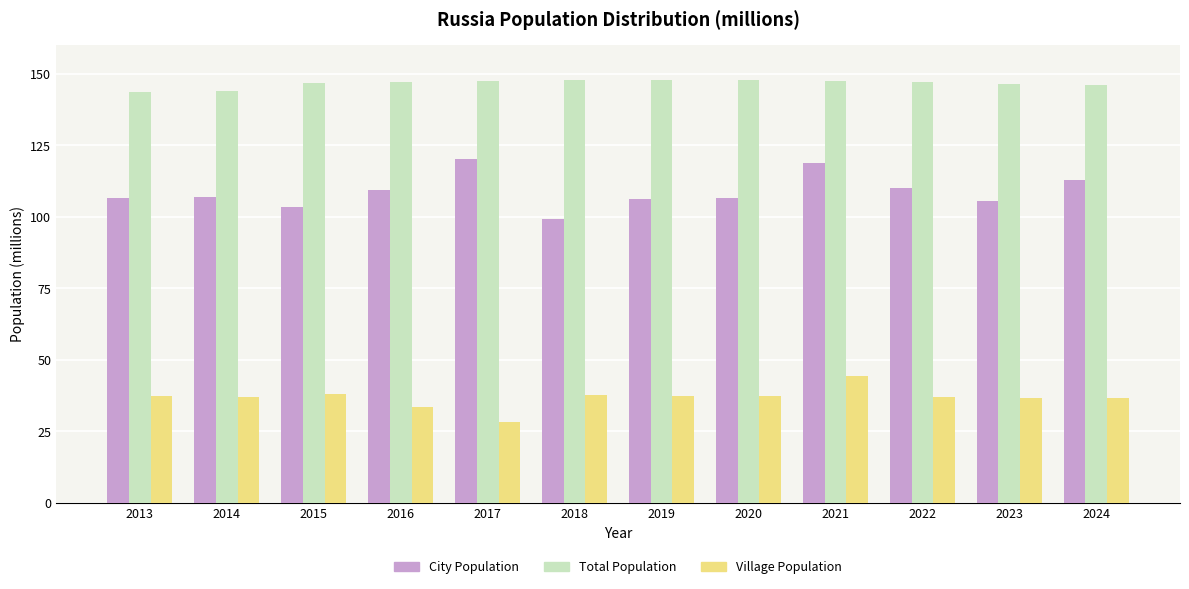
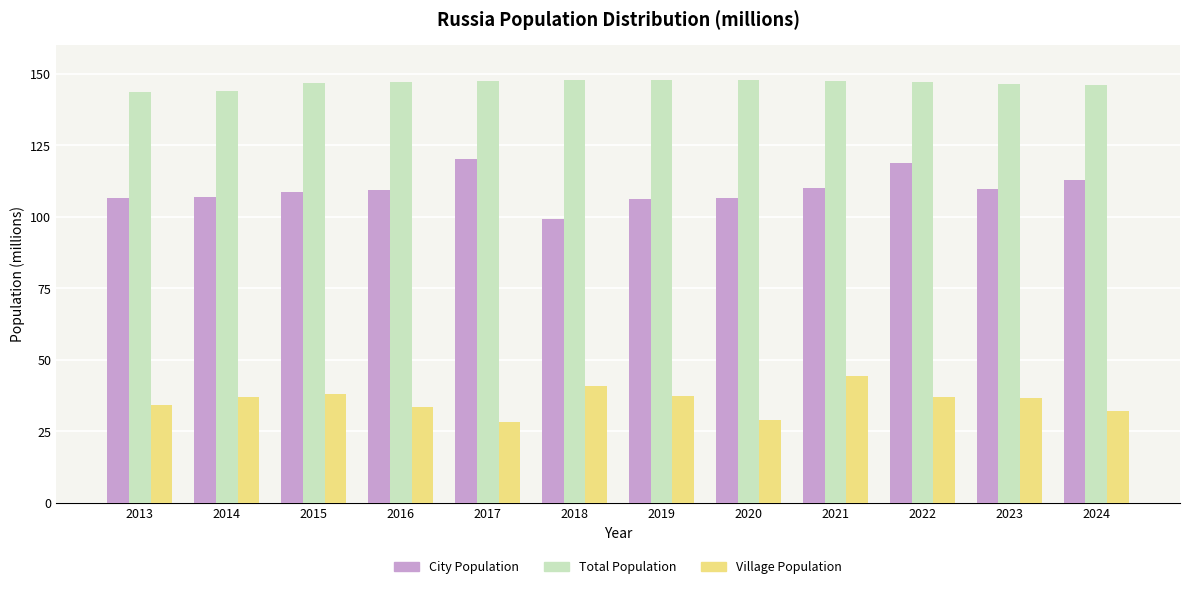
  {
    "City Population": {
      "2013": 106,
      "2014": 107,
-     "2015": 104,
+     "2015": 109,
      "2016": 109,
      "2017": 120,
      "2018": 99,
      "2019": 106,
      "2020": 106,
-     "2021": 119,
-     "2022": 110,
-     "2023": 106,
+     "2021": 110,
+     "2022": 119,
+     "2023": 110,
      "2024": 113
    },
    "Village Population": {
-     "2013": 37,
+     "2013": 34,
      "2014": 37,
      "2015": 38,
      "2016": 34,
      "2017": 28,
-     "2018": 38,
+     "2018": 41,
      "2019": 38,
-     "2020": 37,
+     "2020": 29,
      "2021": 44,
      "2022": 37,
      "2023": 37,
-     "2024": 37
+     "2024": 32
    }
  }
